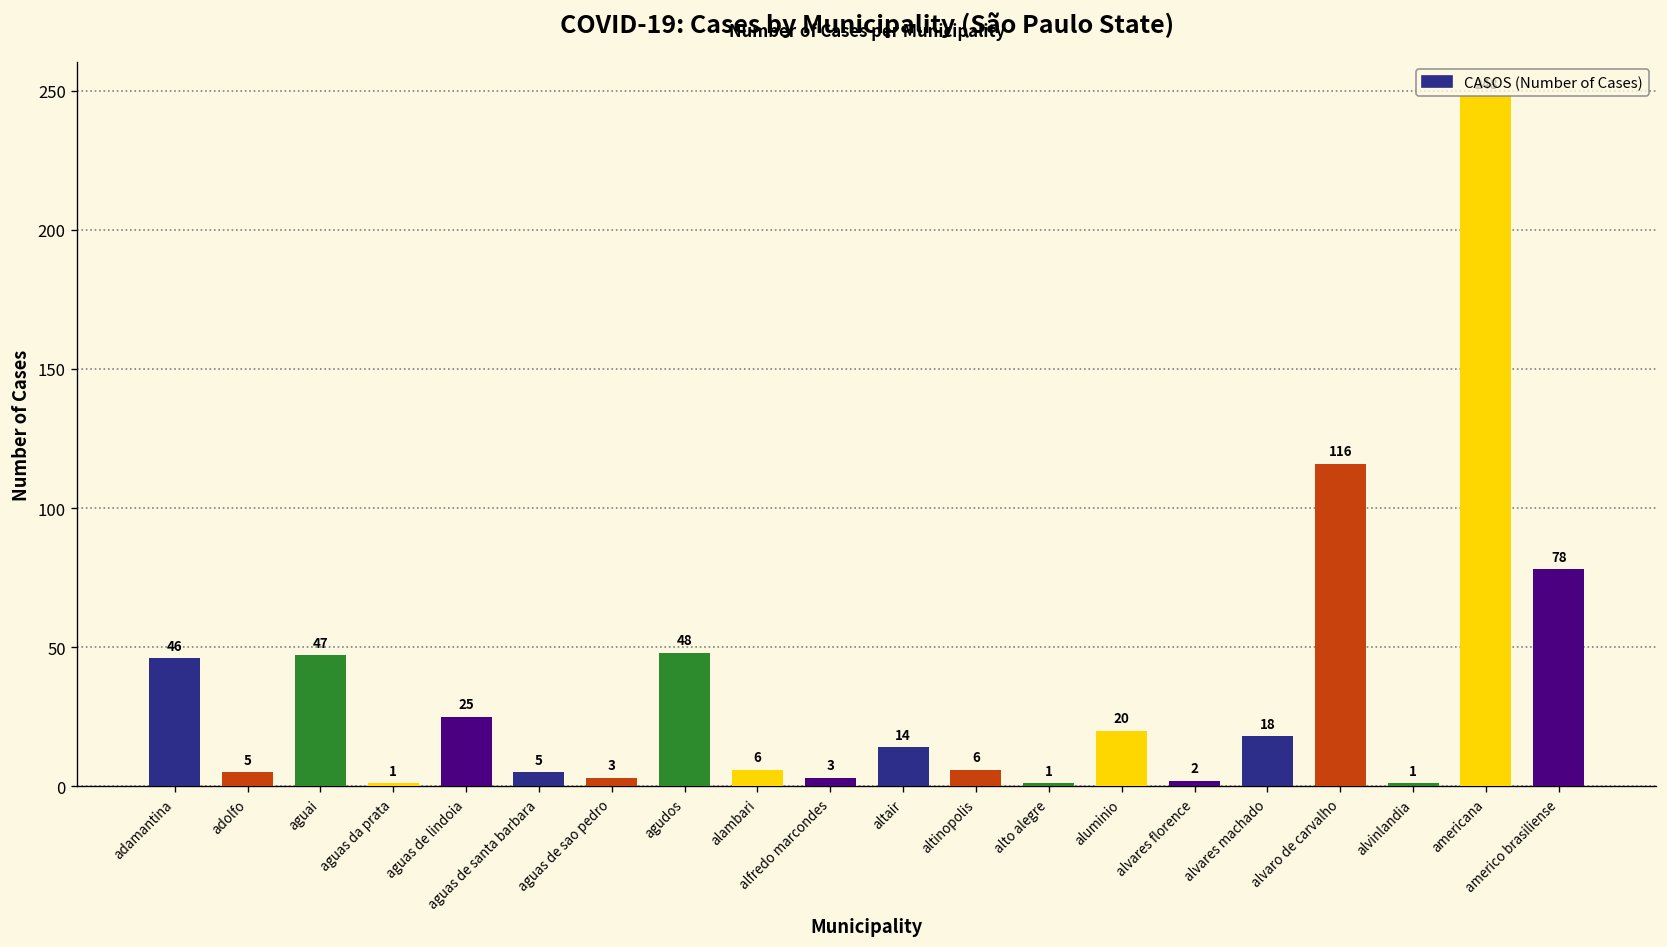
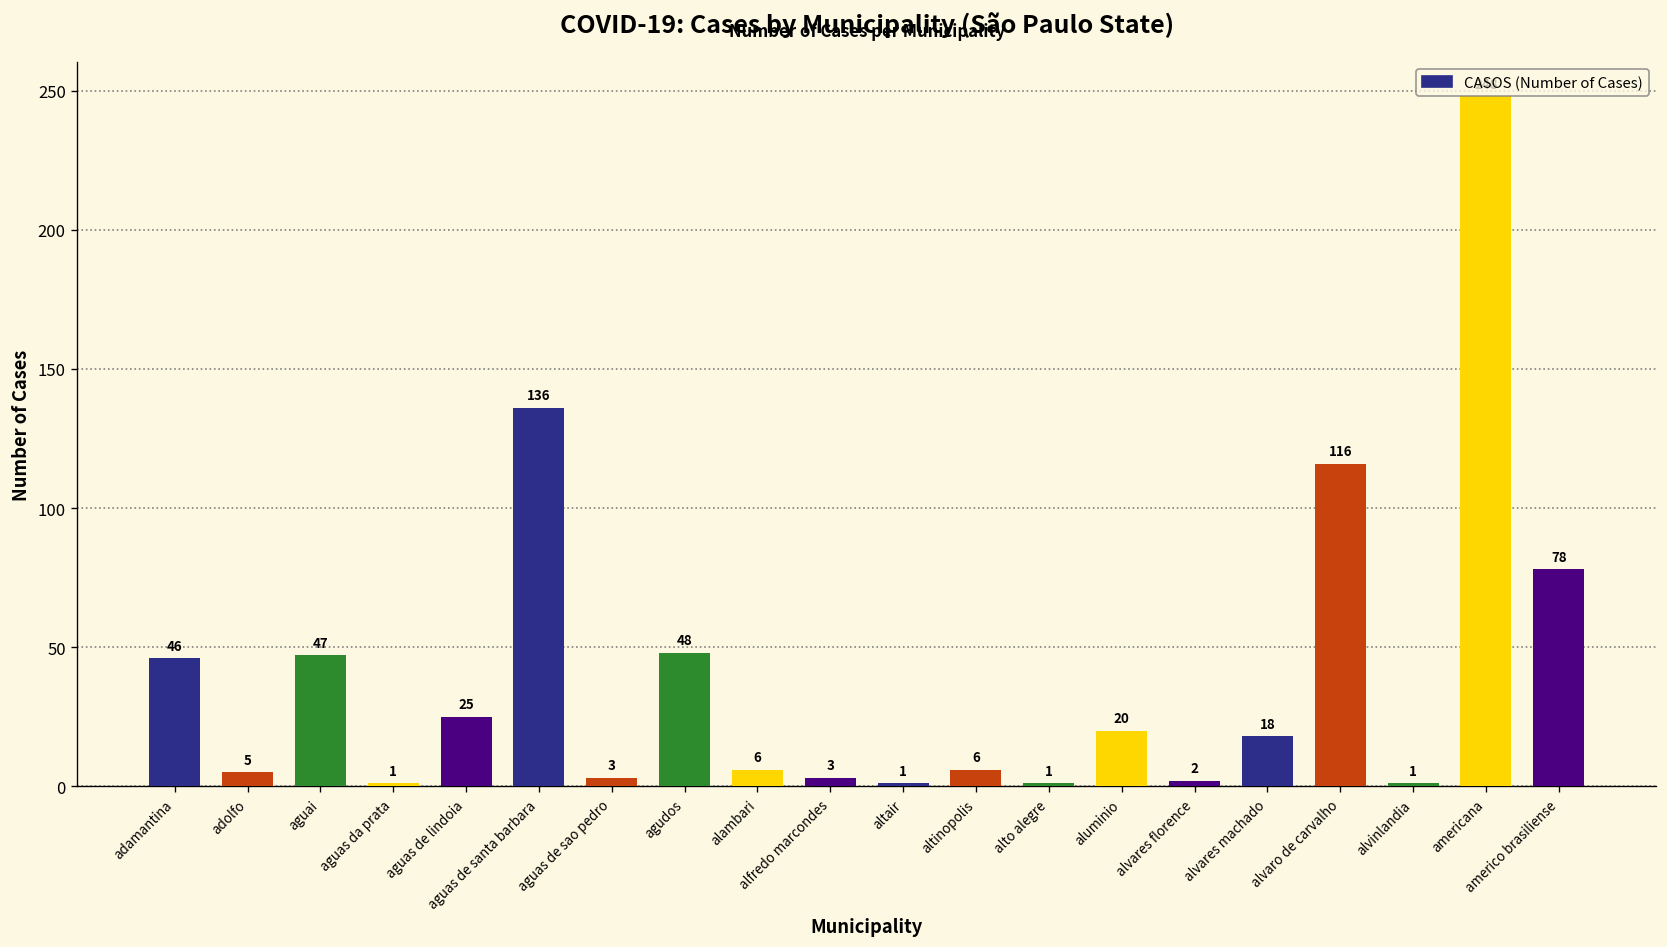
  {
    "adamantina": 46,
    "adolfo": 5,
    "aguai": 47,
    "aguas da prata": 1,
    "aguas de lindoia": 25,
-   "aguas de santa barbara": 5,
+   "aguas de santa barbara": 136,
    "aguas de sao pedro": 3,
    "agudos": 48,
    "alambari": 6,
    "alfredo marcondes": 3,
-   "altair": 14,
+   "altair": 1,
    "altinopolis": 6,
    "alto alegre": 1,
    "aluminio": 20,
    "alvares florence": 2,
    "alvares machado": 18,
    "alvaro de carvalho": 116,
    "alvinlandia": 1,
    "americo brasiliense": 78
  }
